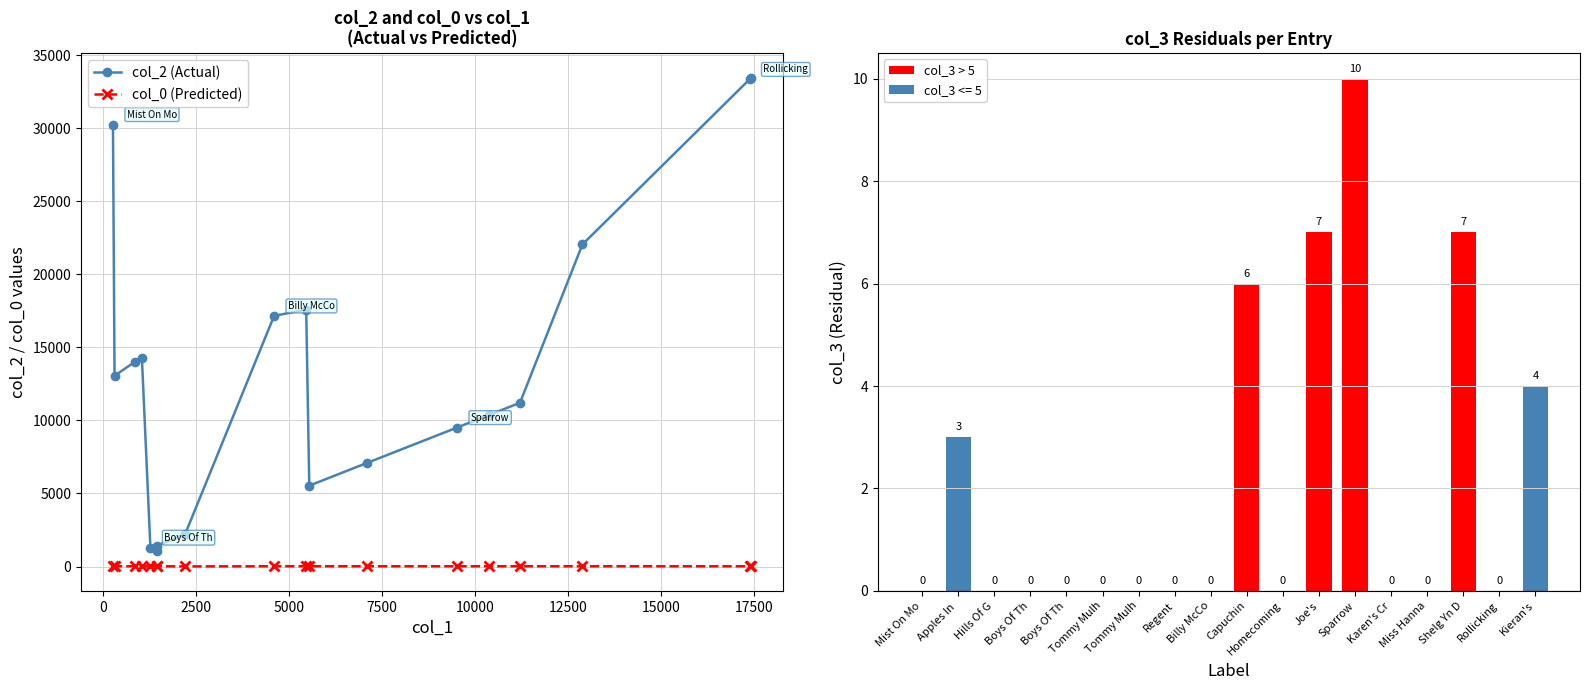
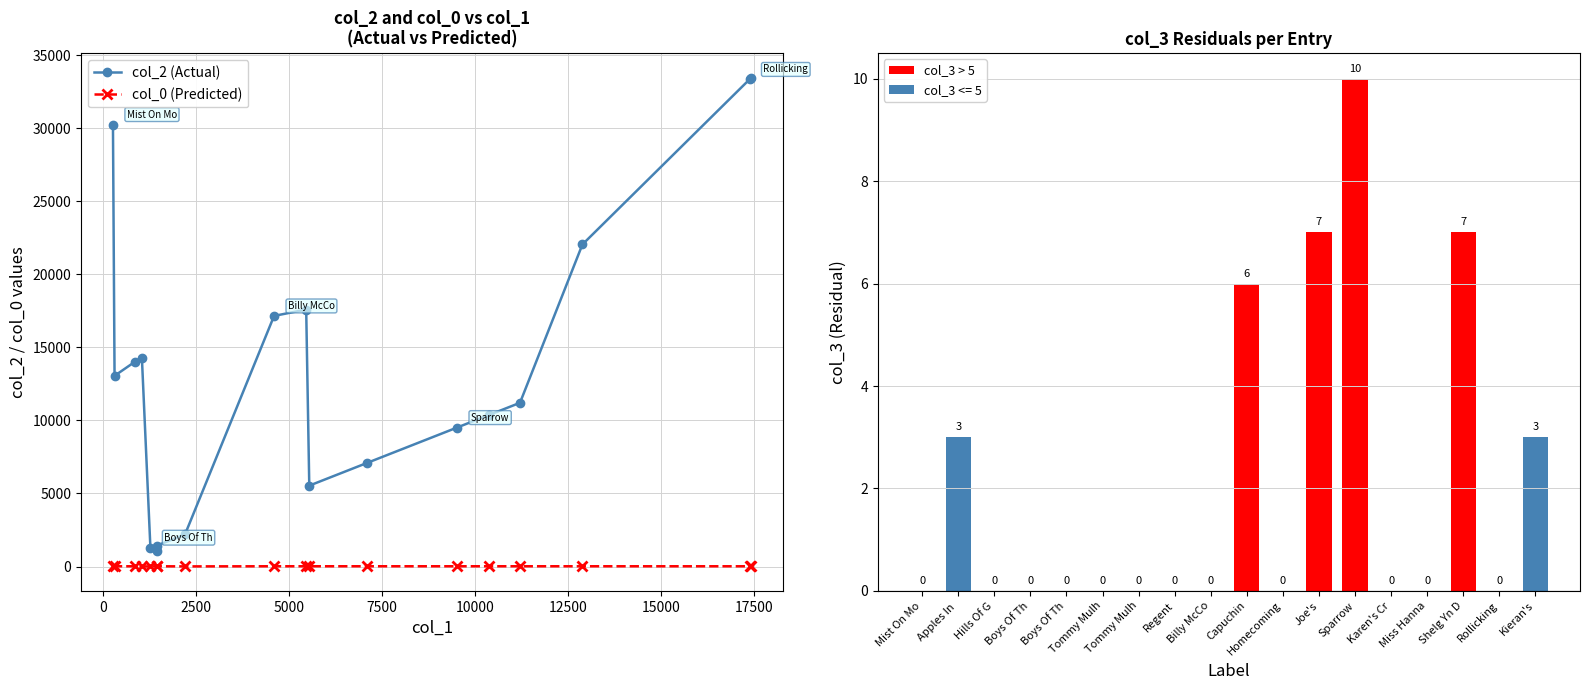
  {
    "col_3 Residuals per Entry": {
      "Mist On Mo": 0,
      "Apples In": 3,
      "Hills Of G": 0,
      "Regent": 0,
      "Billy McCo": 0,
      "Capuchin": 6,
      "Homecoming": 0,
      "Joe's": 7,
      "Sparrow": 10,
      "Karen's Cr": 0,
      "Miss Hanna": 0,
      "Shelg Yn D": 7,
      "Rollicking": 0,
-     "Kieran's": 4
+     "Kieran's": 3
    }
  }
